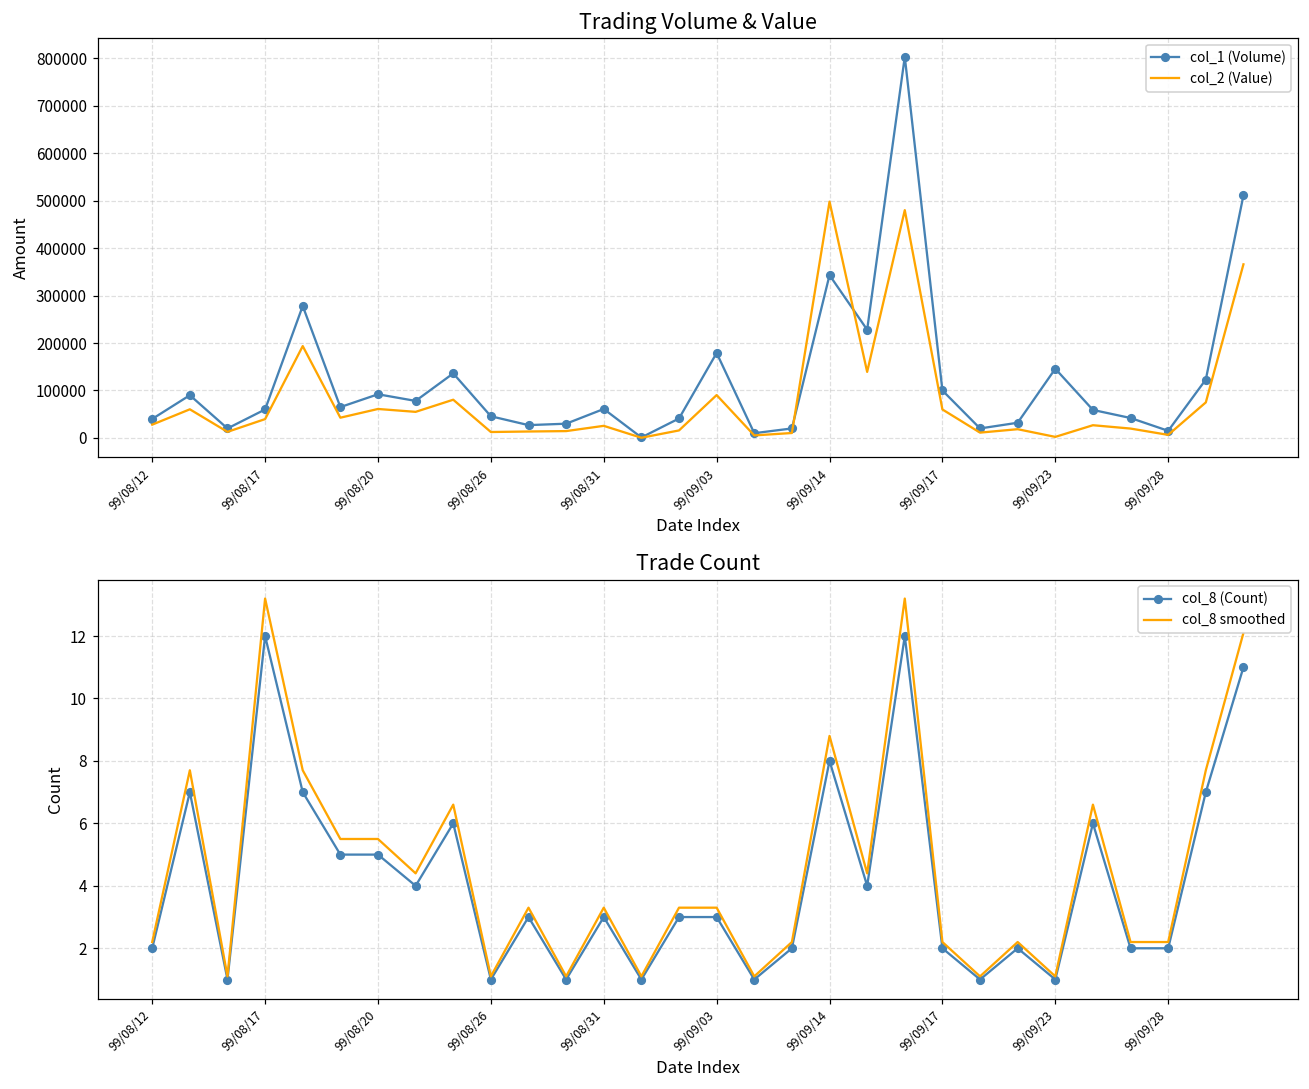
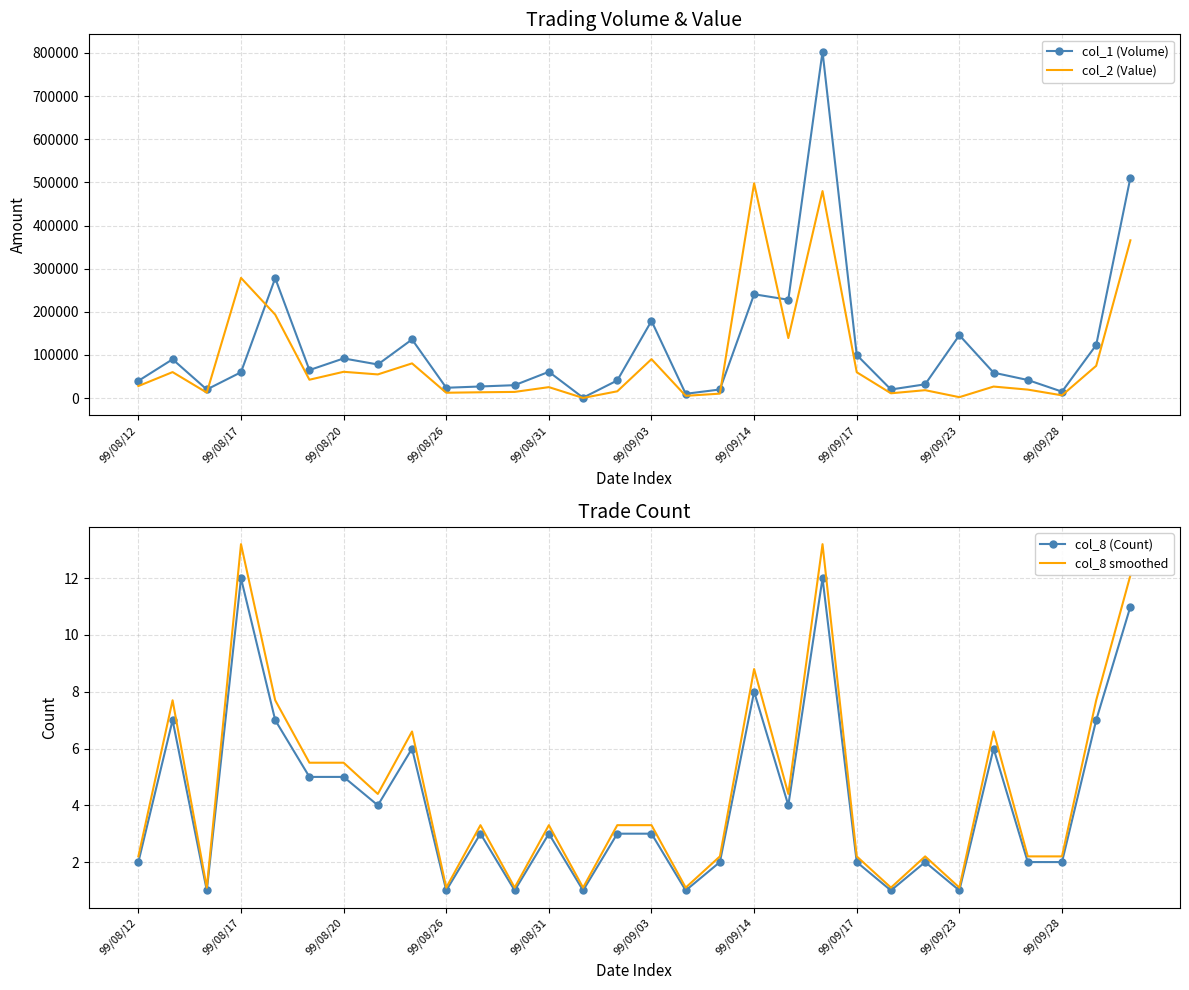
  {
    "Trading Volume & Value": {
      "col_1 (Volume)": {
        "99/08/12": 40000,
        "99/08/17": 60000,
        "99/08/20": 90000,
-       "99/08/26": 50000,
+       "99/08/26": 20000,
        "99/08/31": 60000,
        "99/09/03": 180000,
-       "99/09/14": 340000,
+       "99/09/14": 240000,
        "99/09/17": 100000,
        "99/09/23": 150000,
        "99/09/28": 20000
      },
      "col_2 (Value)": {
        "99/08/12": 30000,
-       "99/08/17": 40000,
+       "99/08/17": 280000,
        "99/08/20": 60000,
        "99/08/26": 10000,
        "99/08/31": 30000,
        "99/09/03": 90000,
        "99/09/14": 500000,
        "99/09/17": 60000,
        "99/09/23": 0,
        "99/09/28": 10000
      }
    },
    "Trade Count": {
      "col_8 (Count)": {
        "99/08/12": 2.0,
        "99/08/17": 12.0,
        "99/08/20": 5.0,
        "99/08/26": 1.0,
        "99/08/31": 3.0,
        "99/09/03": 3.0,
        "99/09/14": 8.0,
        "99/09/17": 2.0,
        "99/09/23": 1.0,
        "99/09/28": 2.0
      },
      "col_8 smoothed": {
        "99/08/12": 2.2,
        "99/08/17": 13.2,
        "99/08/20": 5.5,
        "99/08/26": 1.1,
        "99/08/31": 3.3,
        "99/09/03": 3.3,
        "99/09/14": 8.8,
        "99/09/17": 2.2,
        "99/09/23": 1.1,
        "99/09/28": 2.2
      }
    }
  }
